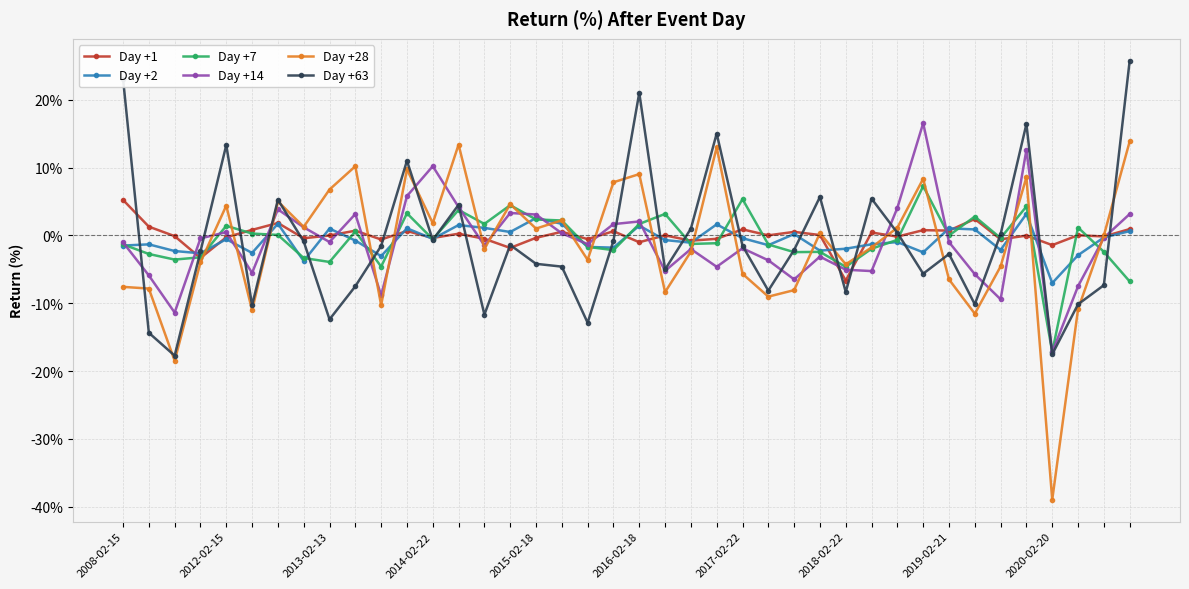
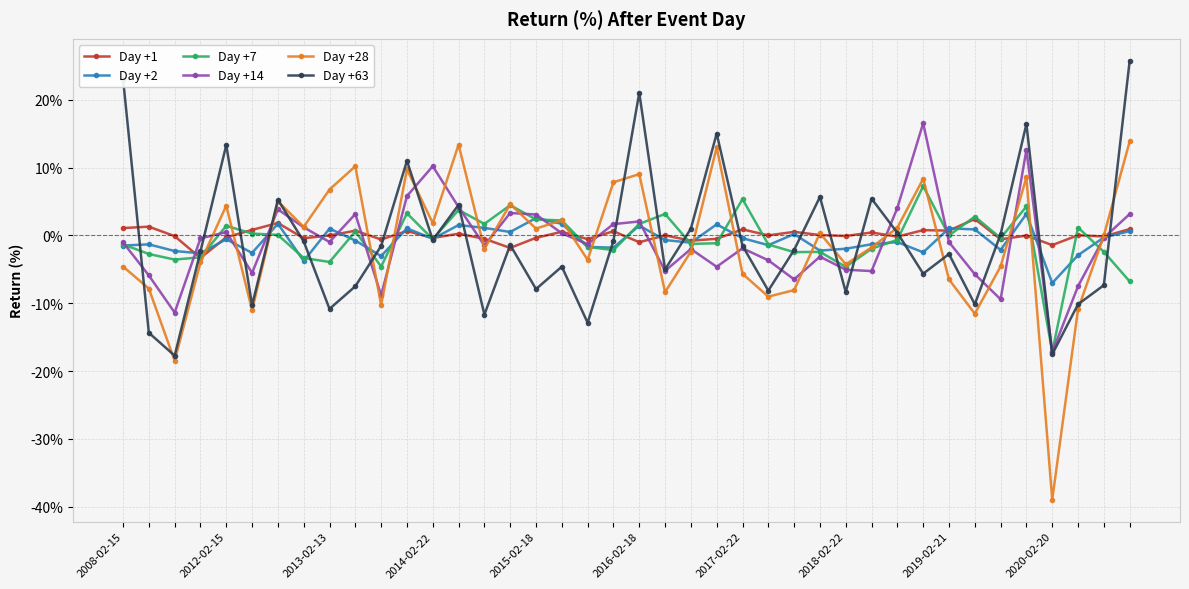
  {
    "Day +1": {
-     "2008-02-15": "5%",
+     "2008-02-15": "1%",
      "2013-02-13": "0%",
      "2015-02-18": "0%",
      "2016-02-18": "-1%",
      "2017-02-22": "1%",
-     "2018-02-22": "-7%",
+     "2018-02-22": "0%",
      "2020-02-20": "-1%"
    },
    "Day +2": {
      "2013-02-13": "1%",
      "2017-02-22": "0%",
      "2018-02-22": "-2%",
      "2020-02-20": "-7%"
    },
    "Day +7": {
      "2012-02-15": "1%",
      "2013-02-13": "-4%",
      "2017-02-22": "5%",
      "2019-02-21": "0%"
    },
    "Day +14": {
      "2012-02-15": "0%",
      "2013-02-13": "-1%",
      "2014-02-22": "10%",
      "2015-02-18": "3%",
      "2018-02-22": "-5%",
      "2019-02-21": "-1%"
    },
    "Day +28": {
-     "2008-02-15": "-8%",
+     "2008-02-15": "-5%",
      "2012-02-15": "4%",
      "2013-02-13": "7%",
      "2014-02-22": "2%",
      "2015-02-18": "1%",
      "2016-02-18": "9%",
      "2017-02-22": "-6%",
      "2019-02-21": "-6%",
      "2020-02-20": "-39%"
    },
    "Day +63": {
      "2012-02-15": "13%",
-     "2013-02-13": "-12%",
-     "2015-02-18": "-4%",
+     "2013-02-13": "-11%",
+     "2015-02-18": "-8%",
      "2016-02-18": "21%",
      "2018-02-22": "-8%",
      "2019-02-21": "-3%"
    }
  }
